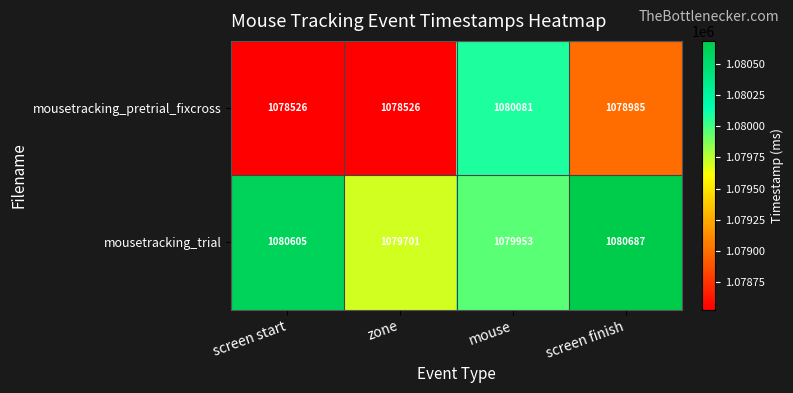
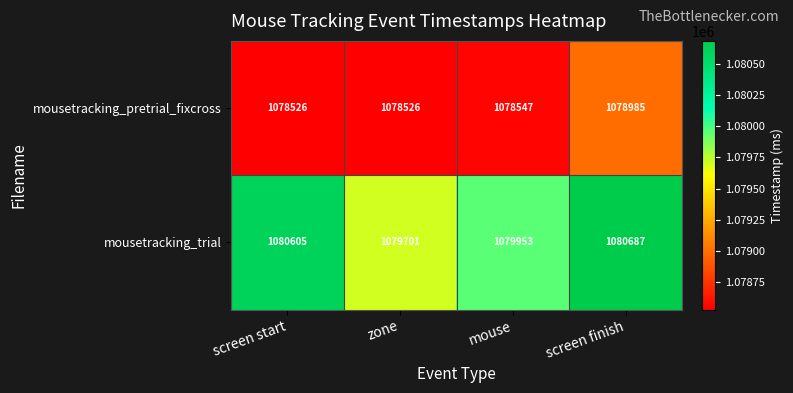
  {
    "mousetracking_pretrial_fixcross": {
      "screen start": 1078526,
      "zone": 1078526,
-     "mouse": 1080081,
+     "mouse": 1078547,
      "screen finish": 1078985
    },
    "mousetracking_trial": {
      "screen start": 1080605,
      "zone": 1079701,
      "mouse": 1079953,
      "screen finish": 1080687
    }
  }
